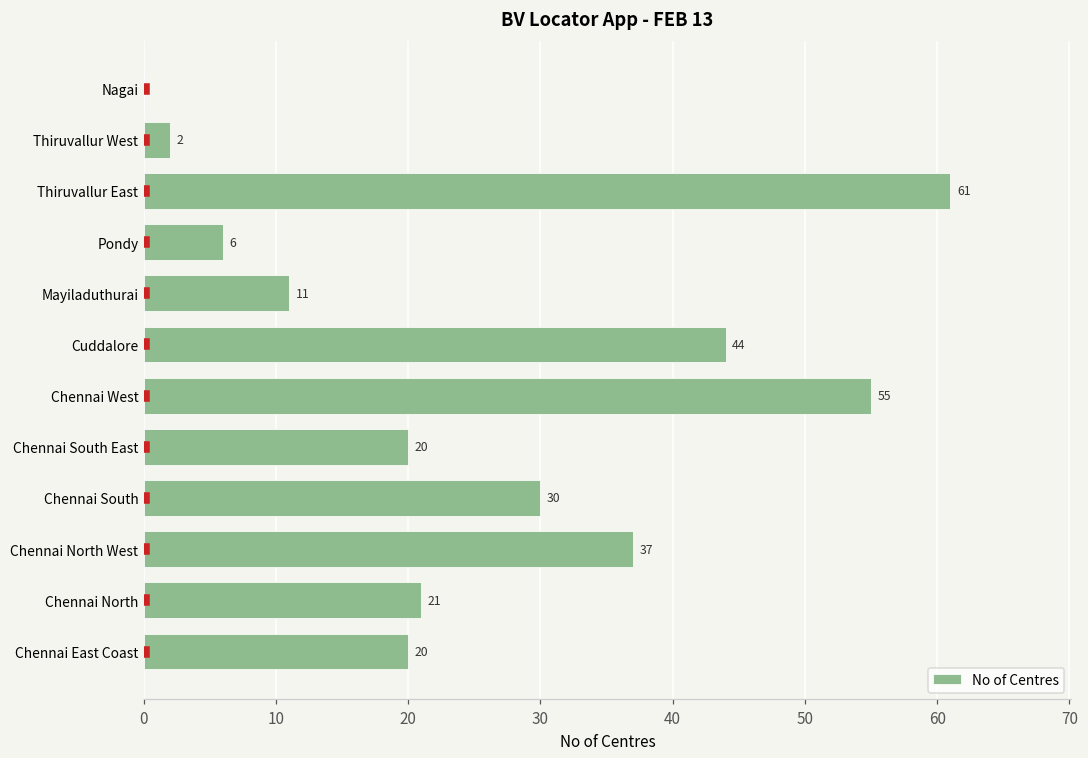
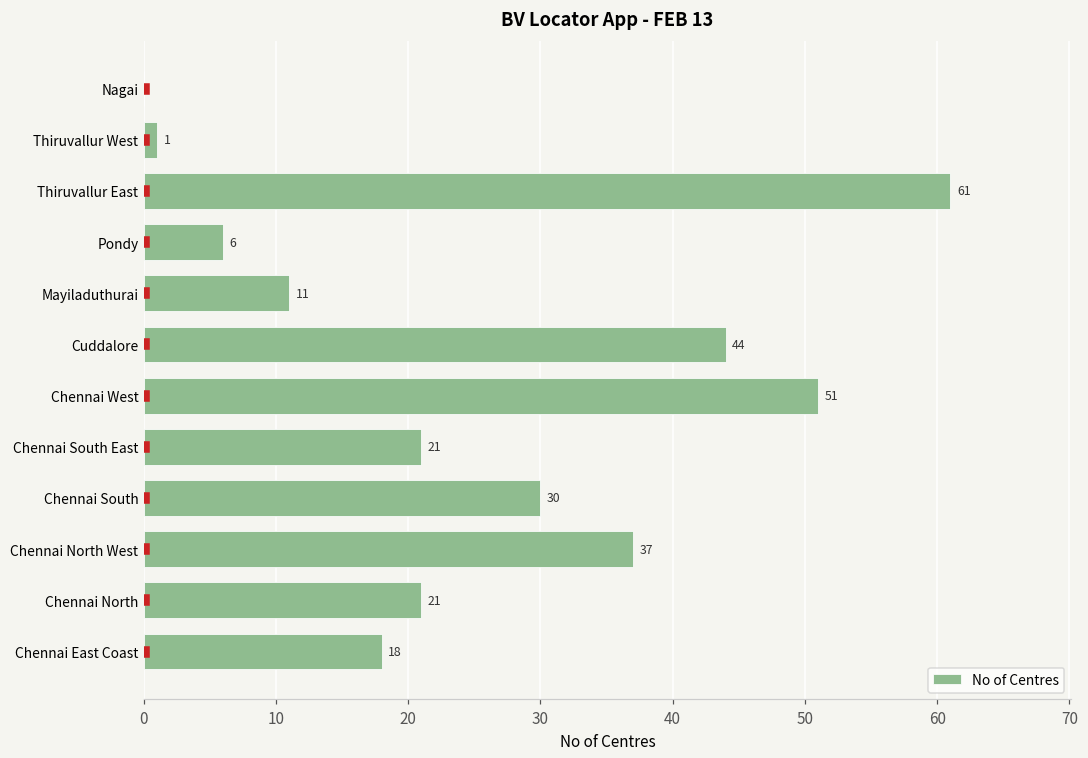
  {
    "No of Centres": {
-     "Thiruvallur West": 2,
+     "Thiruvallur West": 1,
      "Thiruvallur East": 61,
      "Pondy": 6,
      "Mayiladuthurai": 11,
      "Cuddalore": 44,
-     "Chennai West": 55,
-     "Chennai South East": 20,
+     "Chennai West": 51,
+     "Chennai South East": 21,
      "Chennai South": 30,
      "Chennai North West": 37,
      "Chennai North": 21,
-     "Chennai East Coast": 20
+     "Chennai East Coast": 18
    }
  }
